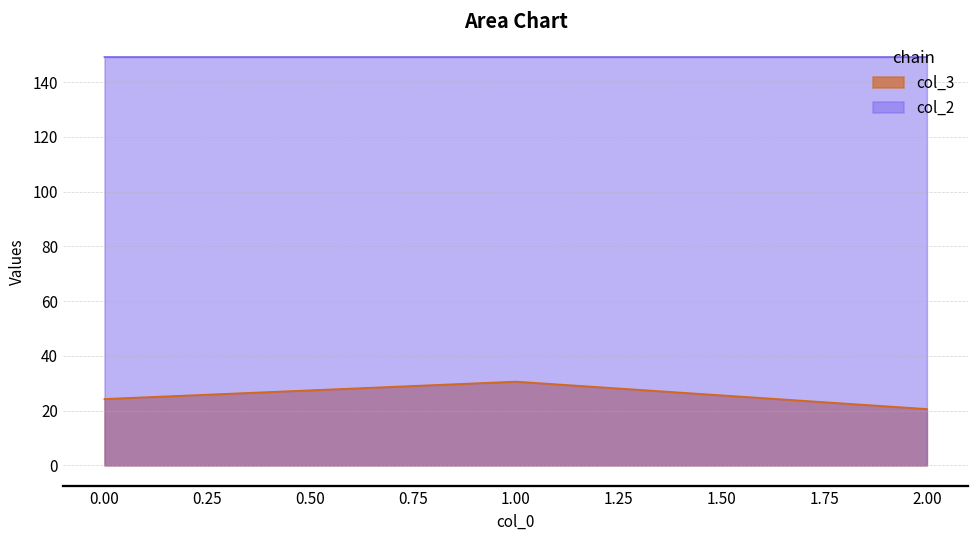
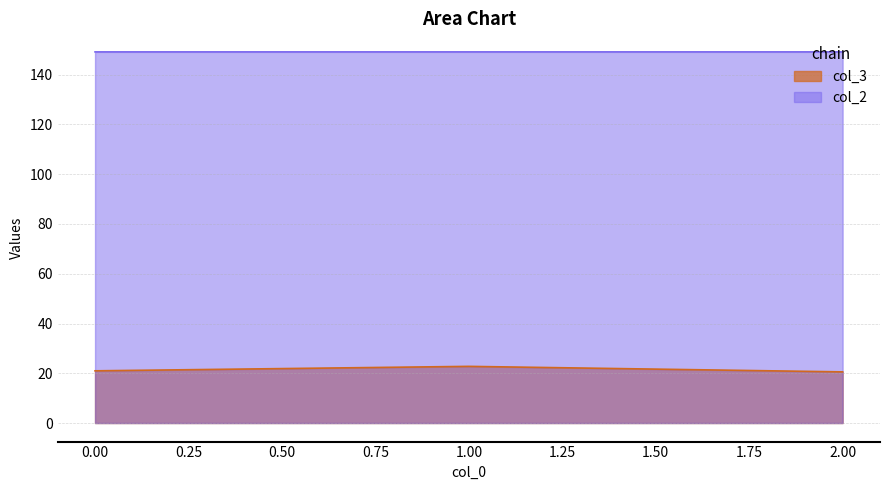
  {
    "col_3": {
-     "0.00": 24,
-     "1.00": 31,
+     "0.00": 21,
+     "1.00": 23,
      "2.00": 21
    },
    "col_2": {
      "0.00": 149,
      "1.00": 149,
      "2.00": 149
    }
  }
